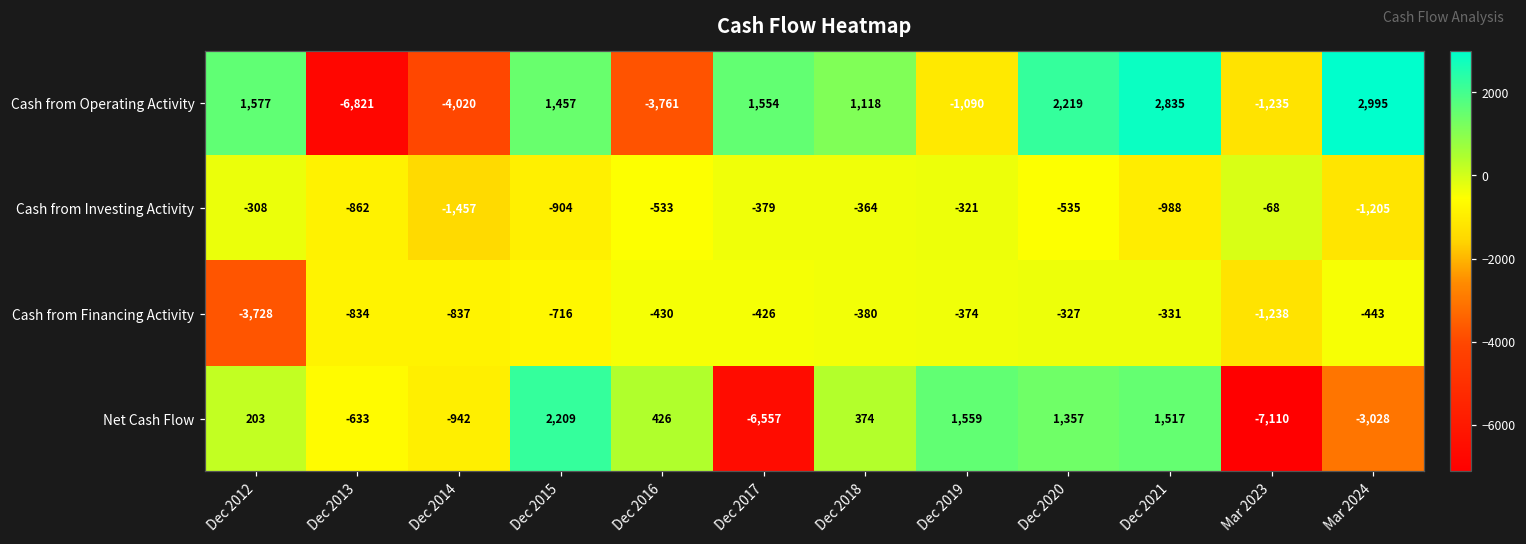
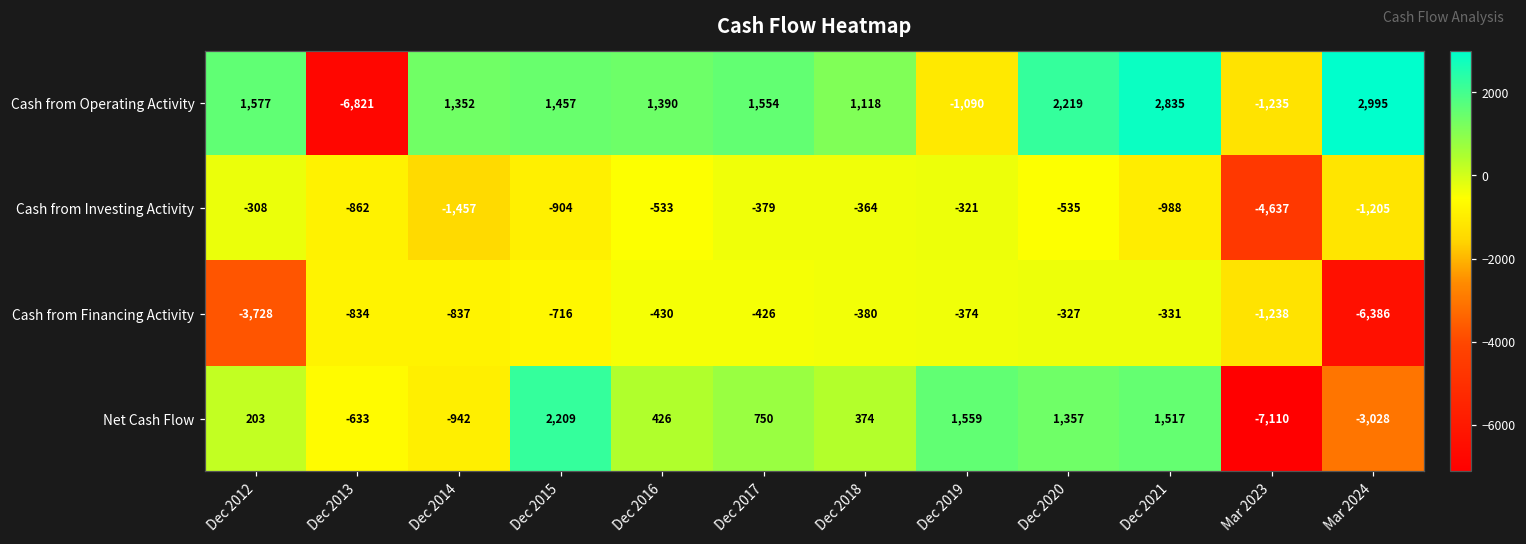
  {
    "Cash from Operating Activity": {
      "Dec 2012": "1,577",
      "Dec 2013": "-6,821",
-     "Dec 2014": "-4,020",
+     "Dec 2014": "1,352",
      "Dec 2015": "1,457",
-     "Dec 2016": "-3,761",
+     "Dec 2016": "1,390",
      "Dec 2017": "1,554",
      "Dec 2018": "1,118",
      "Dec 2019": "-1,090",
      "Dec 2020": "2,219",
      "Dec 2021": "2,835",
      "Mar 2023": "-1,235",
      "Mar 2024": "2,995"
    },
    "Cash from Investing Activity": {
      "Dec 2012": "-308",
      "Dec 2013": "-862",
      "Dec 2014": "-1,457",
      "Dec 2015": "-904",
      "Dec 2016": "-533",
      "Dec 2017": "-379",
      "Dec 2018": "-364",
      "Dec 2019": "-321",
      "Dec 2020": "-535",
      "Dec 2021": "-988",
-     "Mar 2023": "-68",
+     "Mar 2023": "-4,637",
      "Mar 2024": "-1,205"
    },
    "Cash from Financing Activity": {
      "Dec 2012": "-3,728",
      "Dec 2013": "-834",
      "Dec 2014": "-837",
      "Dec 2015": "-716",
      "Dec 2016": "-430",
      "Dec 2017": "-426",
      "Dec 2018": "-380",
      "Dec 2019": "-374",
      "Dec 2020": "-327",
      "Dec 2021": "-331",
      "Mar 2023": "-1,238",
-     "Mar 2024": "-443"
+     "Mar 2024": "-6,386"
    },
    "Net Cash Flow": {
      "Dec 2012": "203",
      "Dec 2013": "-633",
      "Dec 2014": "-942",
      "Dec 2015": "2,209",
      "Dec 2016": "426",
-     "Dec 2017": "-6,557",
+     "Dec 2017": "750",
      "Dec 2018": "374",
      "Dec 2019": "1,559",
      "Dec 2020": "1,357",
      "Dec 2021": "1,517",
      "Mar 2023": "-7,110",
      "Mar 2024": "-3,028"
    }
  }
